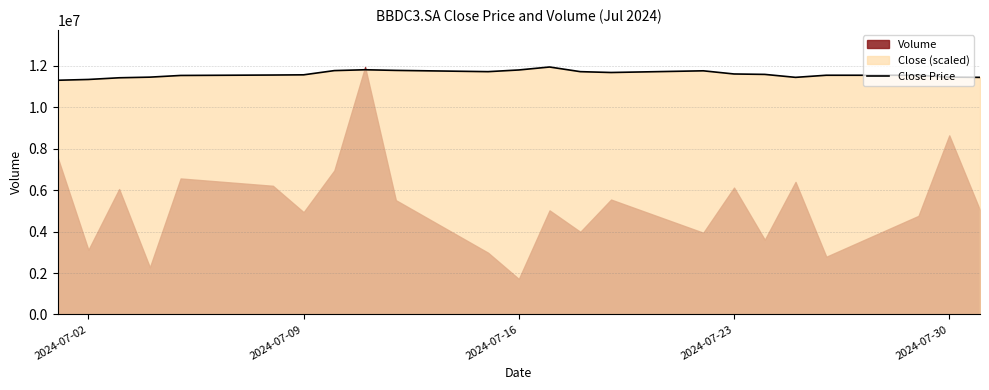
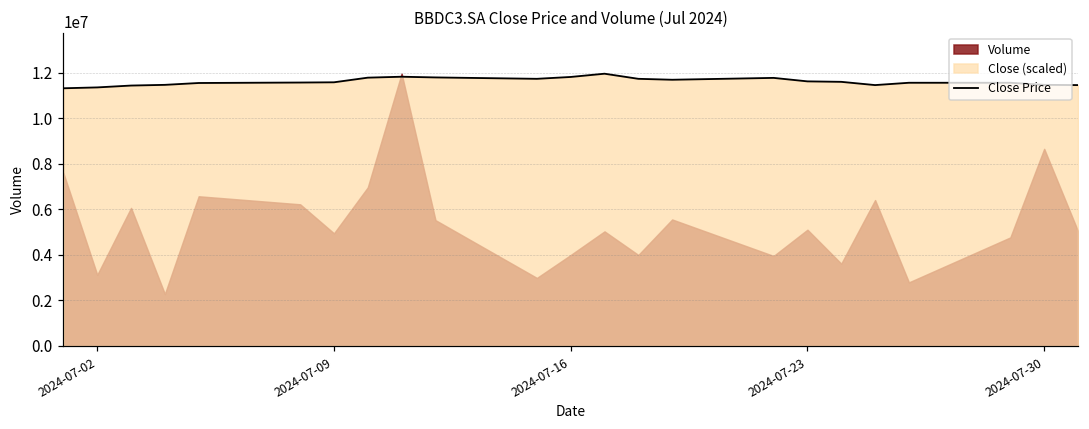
  {
    "Volume": {
      "2024-07-02": 3100000,
      "2024-07-09": 4900000,
-     "2024-07-16": 1700000,
-     "2024-07-23": 6100000,
+     "2024-07-16": 4000000,
+     "2024-07-23": 5100000,
      "2024-07-30": 8600000
    },
    "Close (scaled)": {
      "2024-07-02": 11300000,
      "2024-07-09": 11600000,
      "2024-07-16": 11800000,
      "2024-07-23": 11600000
    }
  }
